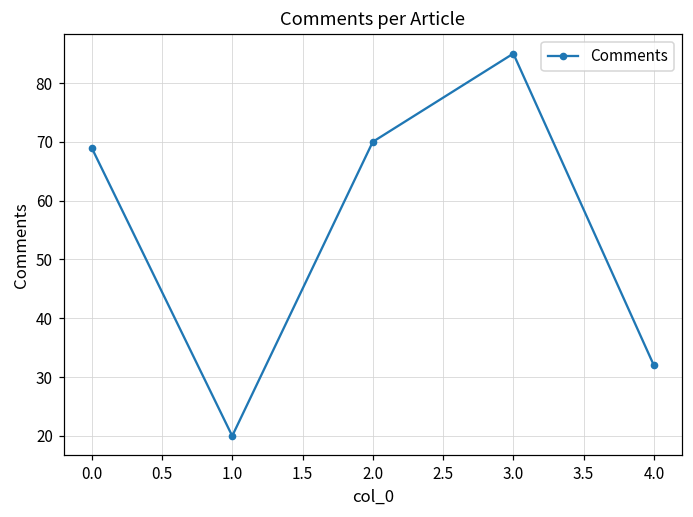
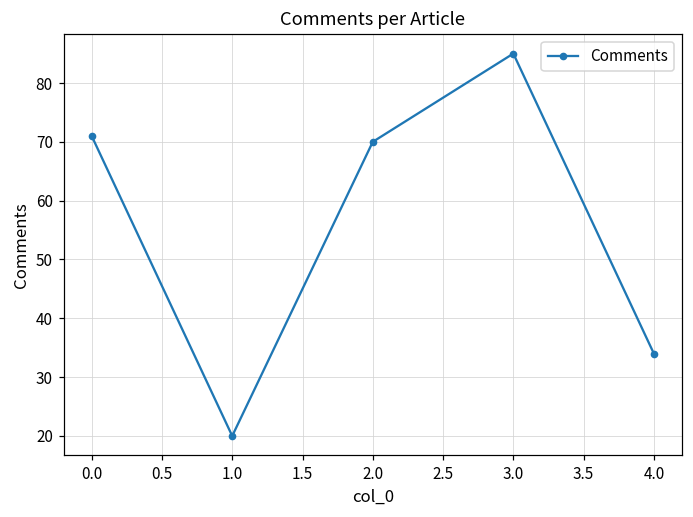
  {
-   "0.0": 69,
+   "0.0": 71,
    "1.0": 20,
    "2.0": 70,
    "3.0": 85,
-   "4.0": 32
+   "4.0": 34
  }
